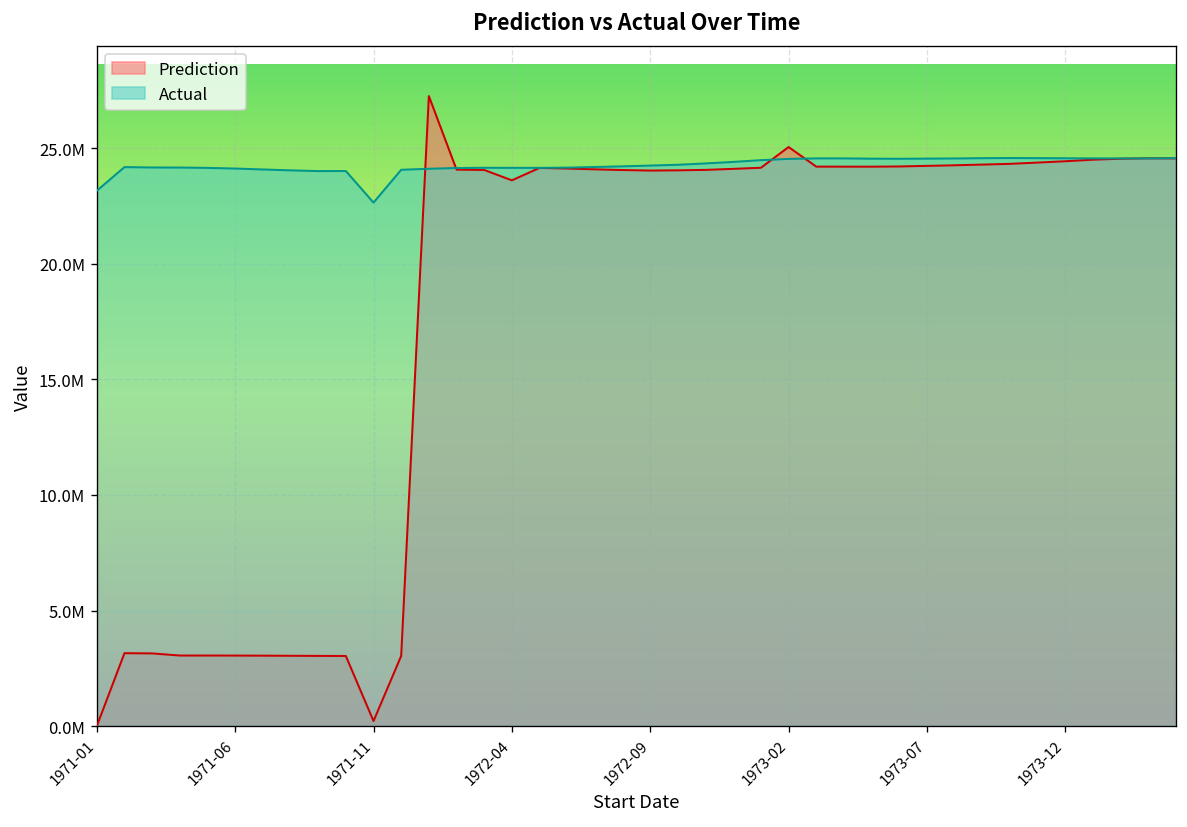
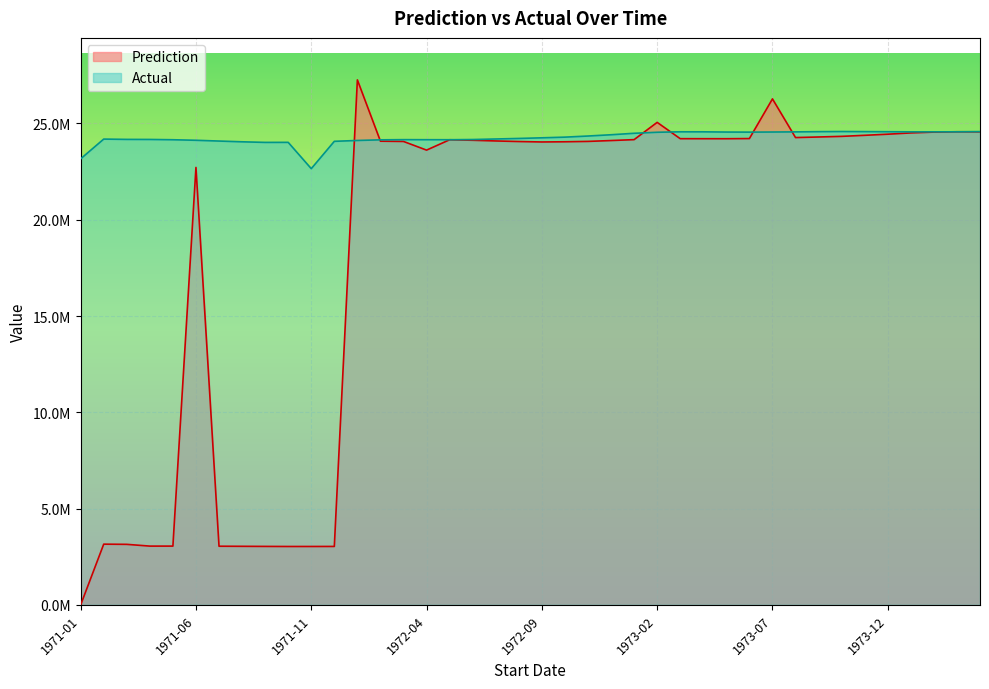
  {
    "Prediction": {
      "1971-01": 0,
-     "1971-06": 3100000,
-     "1971-11": 200000,
+     "1971-06": 22700000,
+     "1971-11": 3000000,
      "1972-04": 23600000,
      "1972-09": 24000000,
      "1973-02": 25100000,
-     "1973-07": 24200000
+     "1973-07": 26300000
    },
    "Actual": {
      "1971-01": 23200000,
      "1971-06": 24100000,
      "1971-11": 22700000,
      "1972-04": 24200000,
      "1972-09": 24300000,
      "1973-02": 24500000,
      "1973-07": 24600000
    }
  }
